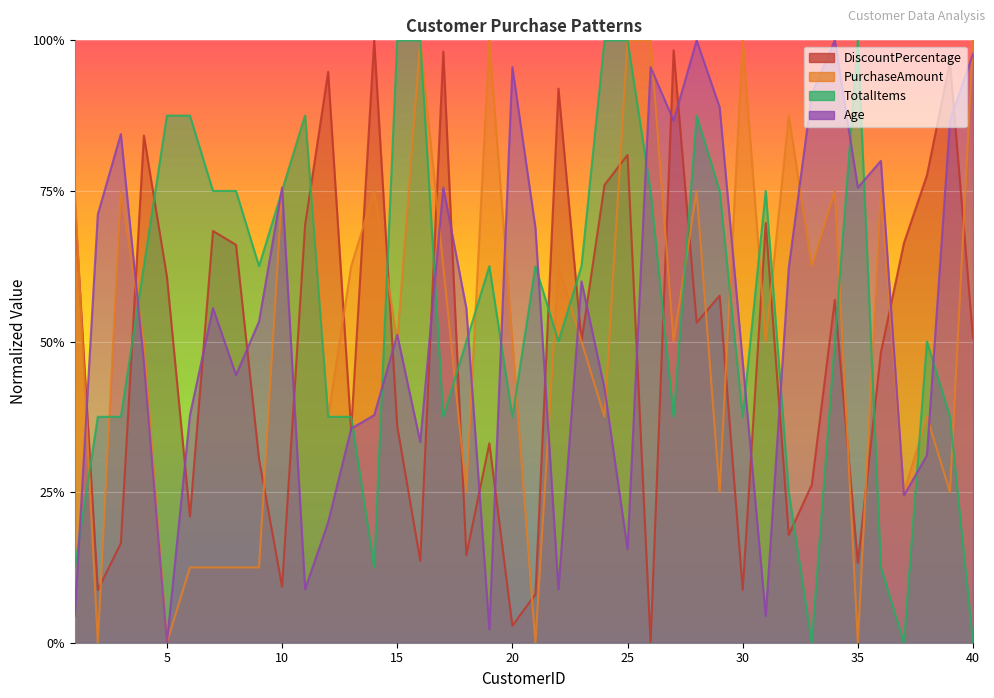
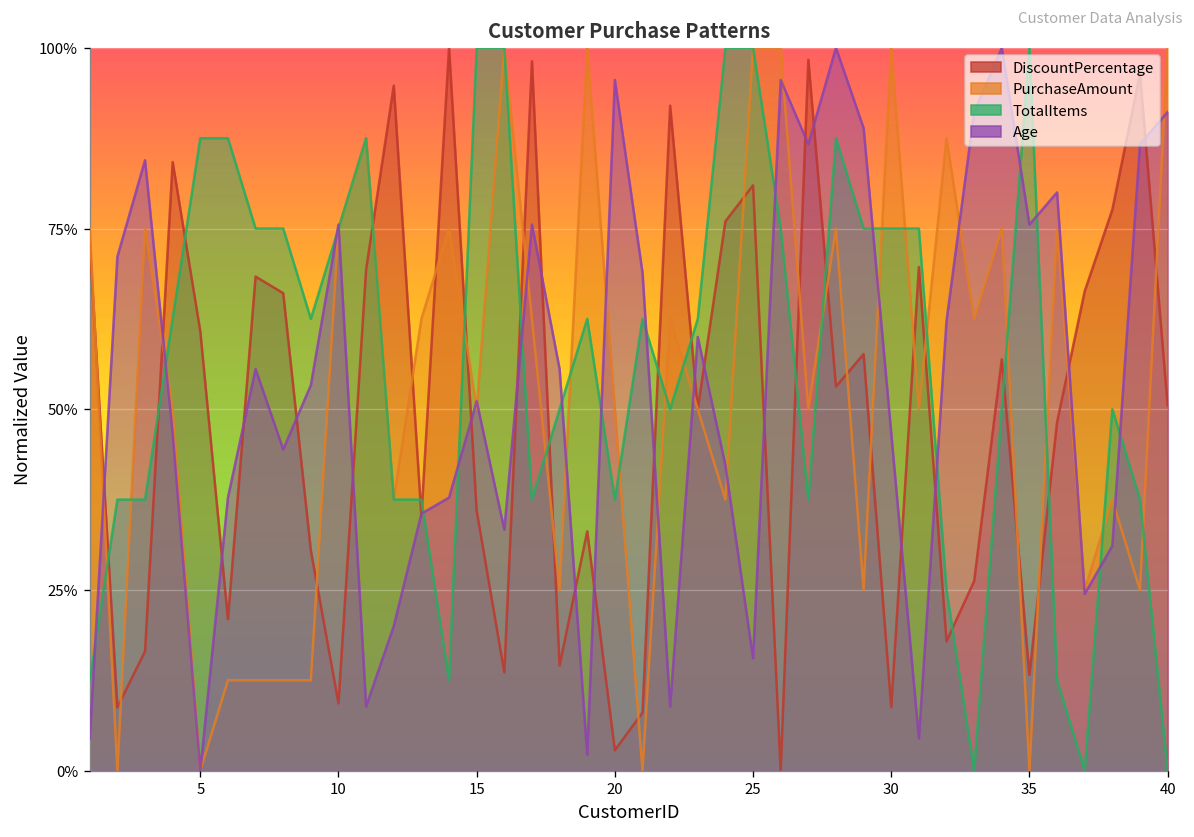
  {
    "TotalItems": {
      "5": "88%",
      "15": "100%",
      "20": "38%",
-     "30": "38%",
+     "30": "75%",
      "35": "100%",
      "40": "0%"
    },
    "Age": {
      "10": "76%",
      "15": "51%",
      "20": "96%",
      "25": "16%",
      "30": "47%",
      "35": "76%",
-     "40": "98%"
+     "40": "91%"
    }
  }
